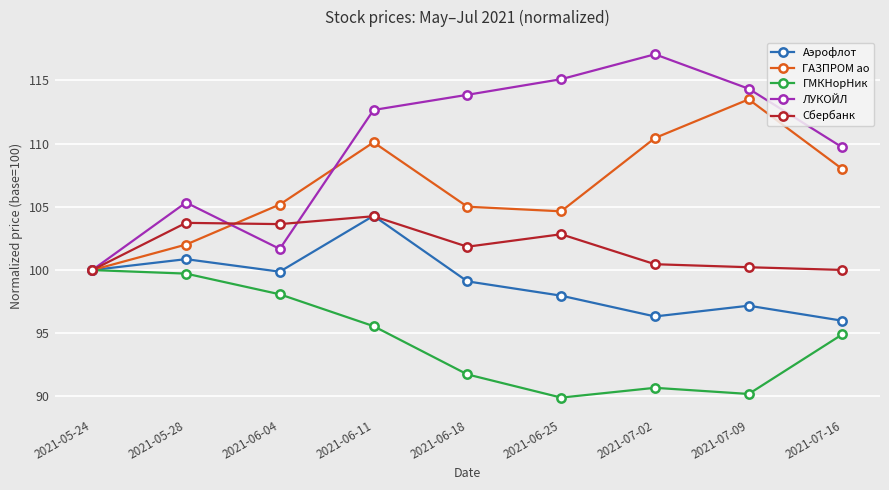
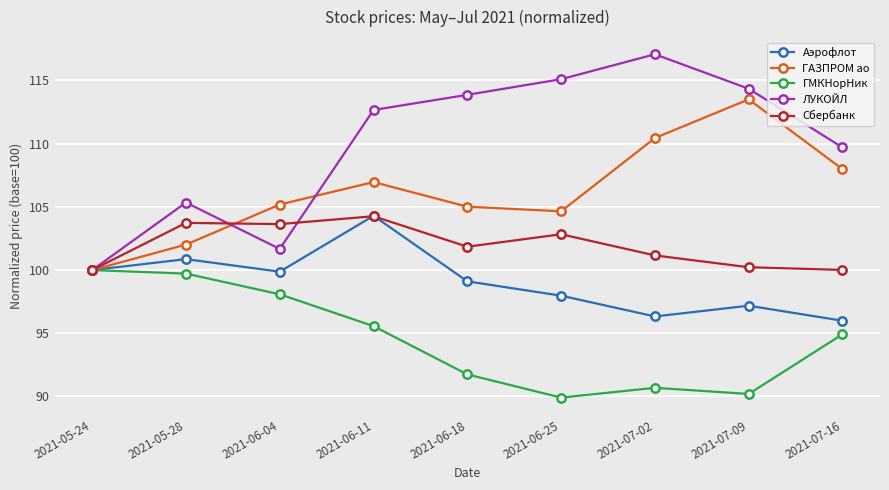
  {
    "Аэрофлот": {
      "2021-05-28": 100.9,
      "2021-06-04": 99.9,
      "2021-06-18": 99.1,
      "2021-06-25": 98.0,
      "2021-07-02": 96.3,
      "2021-07-09": 97.2,
      "2021-07-16": 96.0
    },
    "ГАЗПРОМ ао": {
      "2021-05-28": 102.0,
      "2021-06-04": 105.2,
-     "2021-06-11": 110.1,
+     "2021-06-11": 107.0,
      "2021-06-18": 105.0,
      "2021-06-25": 104.6,
      "2021-07-02": 110.4,
      "2021-07-09": 113.5,
      "2021-07-16": 108.0
    },
    "ГМКНорНик": {
      "2021-05-28": 99.7,
      "2021-06-04": 98.1,
      "2021-06-11": 95.6,
      "2021-06-18": 91.7,
      "2021-06-25": 89.9,
      "2021-07-02": 90.7,
      "2021-07-09": 90.2,
      "2021-07-16": 94.9
    },
    "ЛУКОЙЛ": {
      "2021-05-28": 105.3,
      "2021-06-04": 101.7,
      "2021-06-11": 112.7,
      "2021-06-18": 113.9,
      "2021-06-25": 115.1,
      "2021-07-02": 117.1,
      "2021-07-09": 114.3,
      "2021-07-16": 109.7
    },
    "Сбербанк": {
      "2021-05-28": 103.7,
      "2021-06-04": 103.6,
      "2021-06-18": 101.8,
      "2021-06-25": 102.8,
-     "2021-07-02": 100.5,
+     "2021-07-02": 101.2,
      "2021-07-09": 100.2,
      "2021-07-16": 100.0
    }
  }
